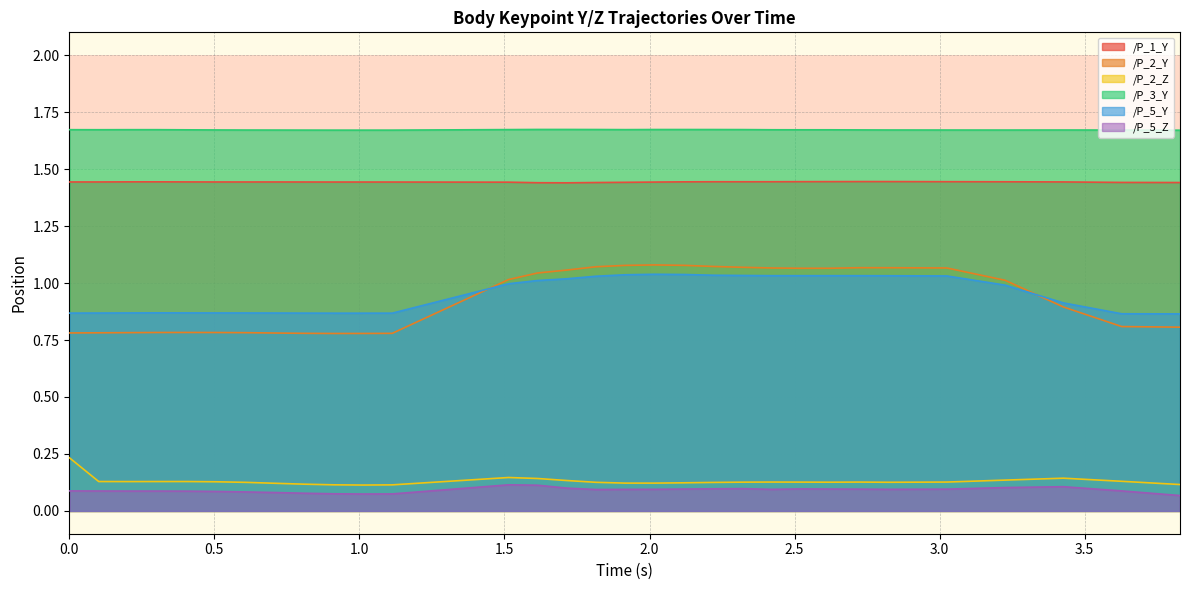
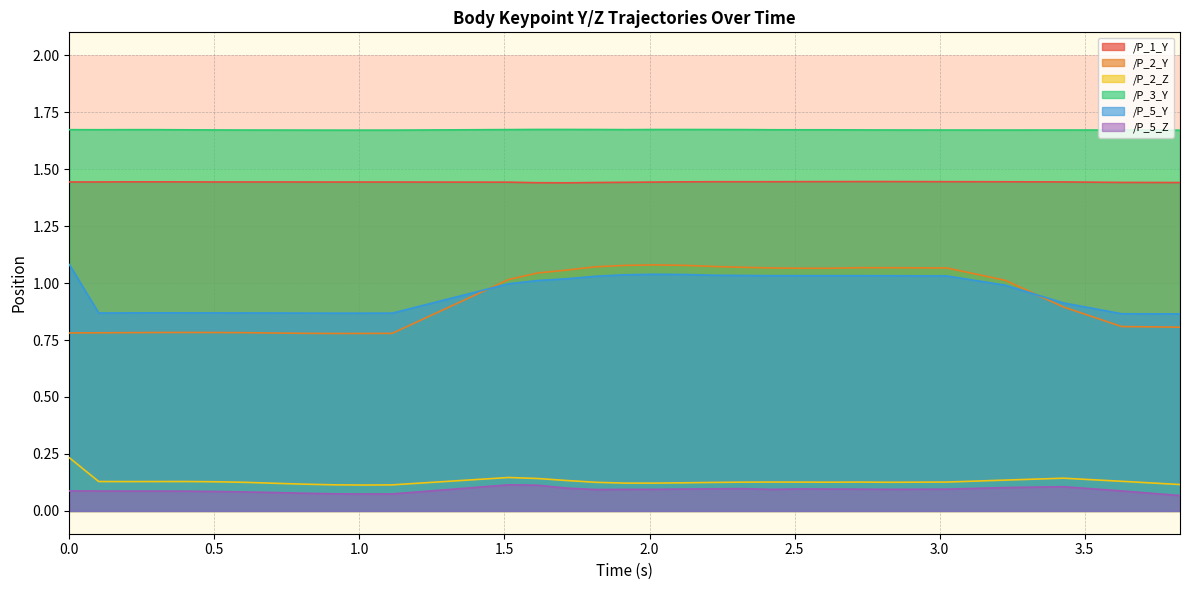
  {
    "/P_2_Z": {
      "0.0": 0.23
    },
    "/P_3_Y": {
      "0.0": 1.67
    },
    "/P_5_Y": {
-     "0.0": 0.87
+     "0.0": 1.08
    },
    "/P_5_Z": {
      "0.0": 0.09
    }
  }
